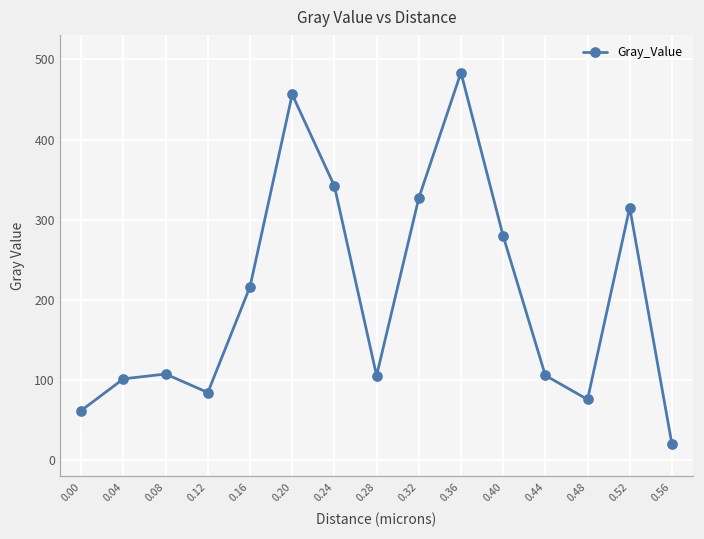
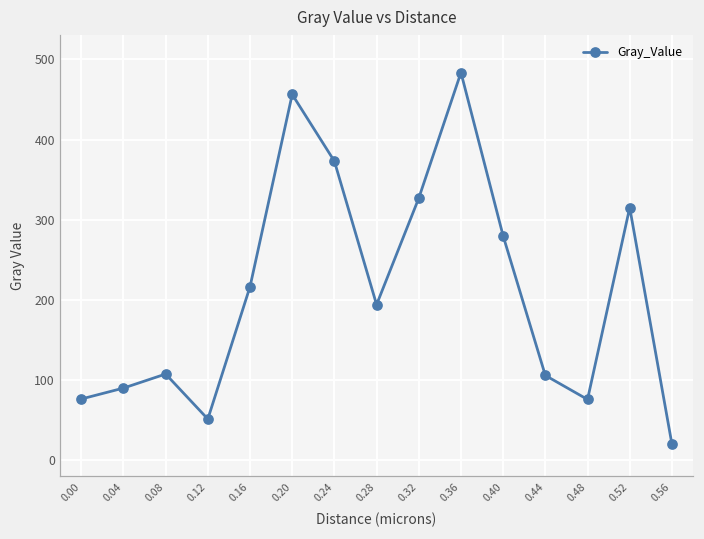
  {
-   "0.00": 60,
-   "0.04": 100,
+   "0.00": 80,
+   "0.04": 90,
    "0.08": 110,
-   "0.12": 80,
+   "0.12": 50,
    "0.16": 220,
    "0.20": 460,
-   "0.24": 340,
-   "0.28": 110,
+   "0.24": 370,
+   "0.28": 190,
    "0.32": 330,
    "0.36": 480,
    "0.40": 280,
    "0.44": 110,
    "0.48": 80,
    "0.52": 320,
    "0.56": 20
  }
